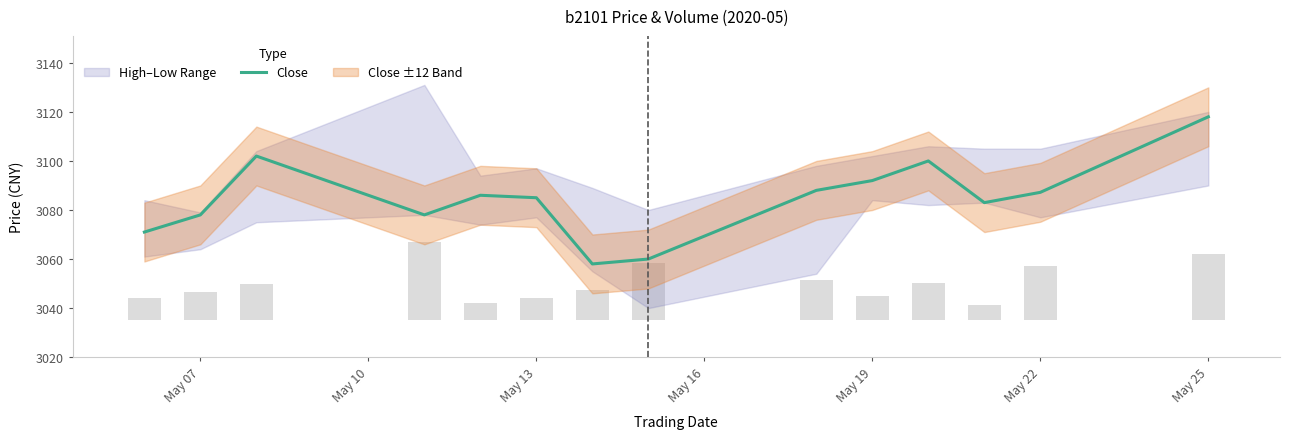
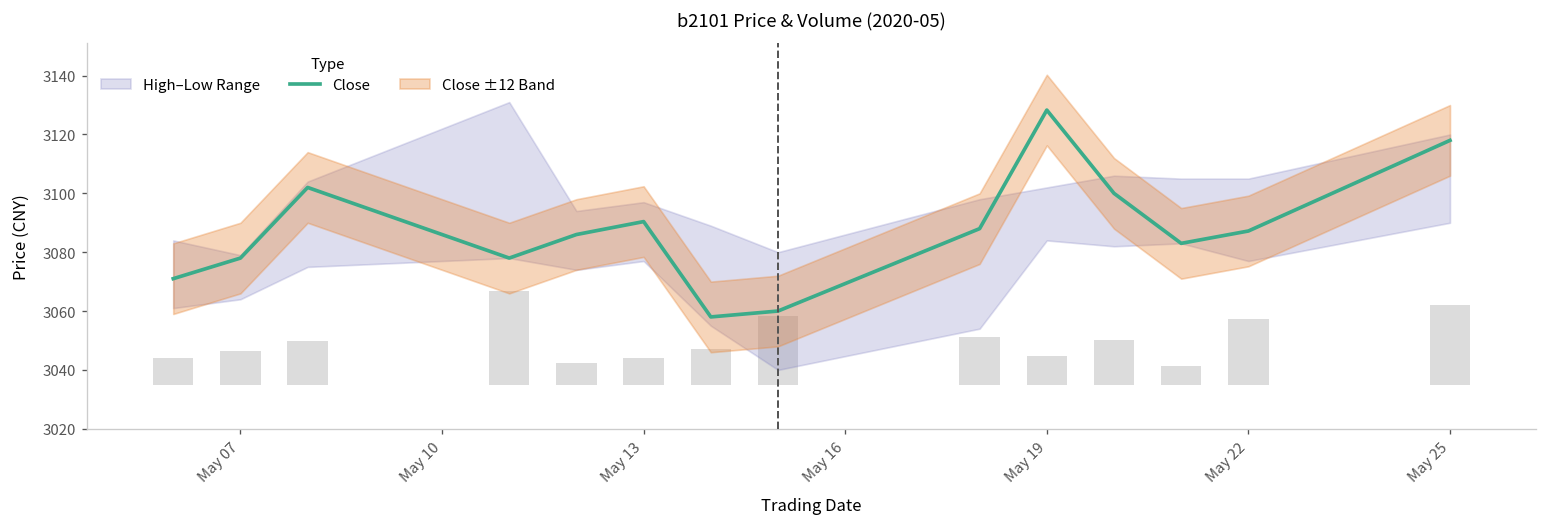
  {
    "Close": {
-     "May 13": 3085,
-     "May 19": 3092,
+     "May 13": 3090,
+     "May 19": 3128,
      "May 22": 3087,
      "May 25": 3118
    }
  }
